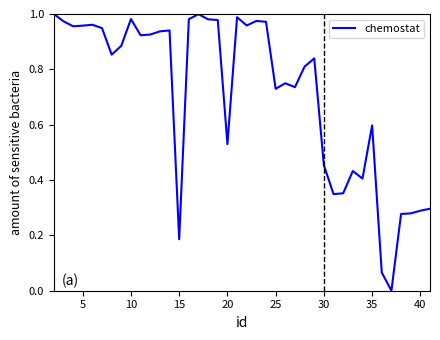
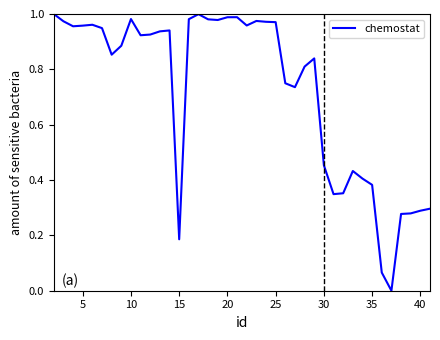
  {
    "5": 0.96,
    "10": 0.98,
    "15": 0.19,
-   "20": 0.53,
-   "25": 0.73,
+   "20": 0.99,
+   "25": 0.97,
    "30": 0.45,
-   "35": 0.60,
+   "35": 0.38,
    "40": 0.29
  }
